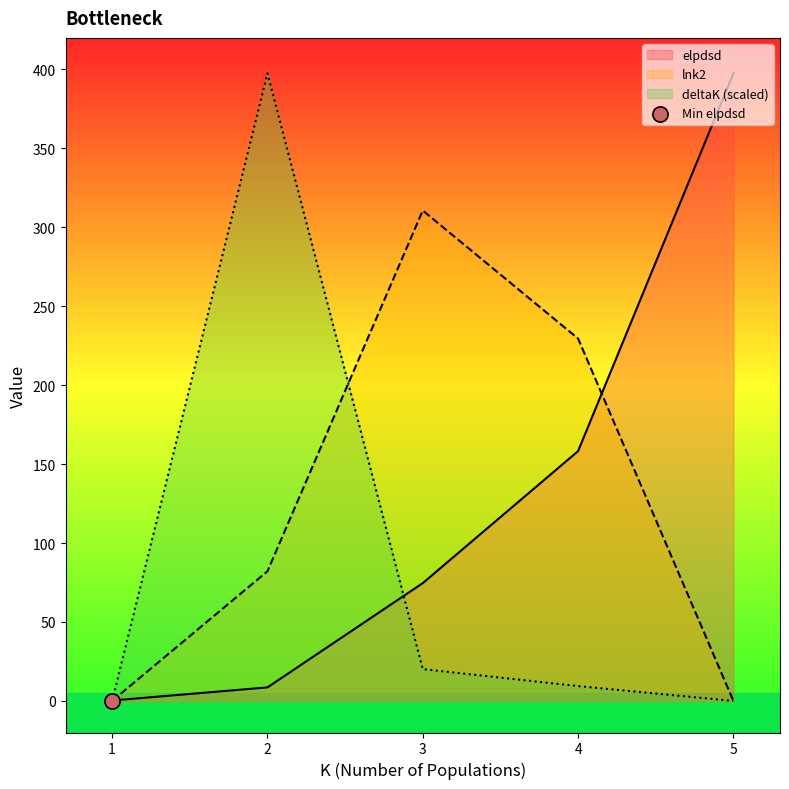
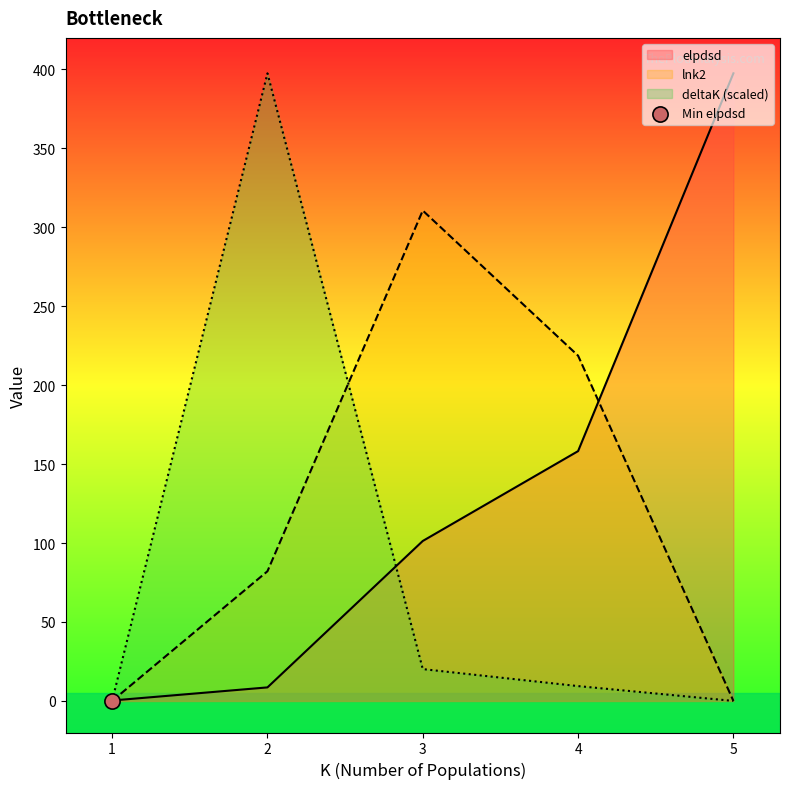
  {
    "elpdsd": {
      "2": 9,
-     "3": 75,
+     "3": 101,
      "4": 158
    },
    "lnk2": {
      "2": 82,
      "3": 311,
-     "4": 230
+     "4": 219
    },
    "deltaK (scaled)": {
      "2": 398,
      "3": 20,
      "4": 9
    }
  }
